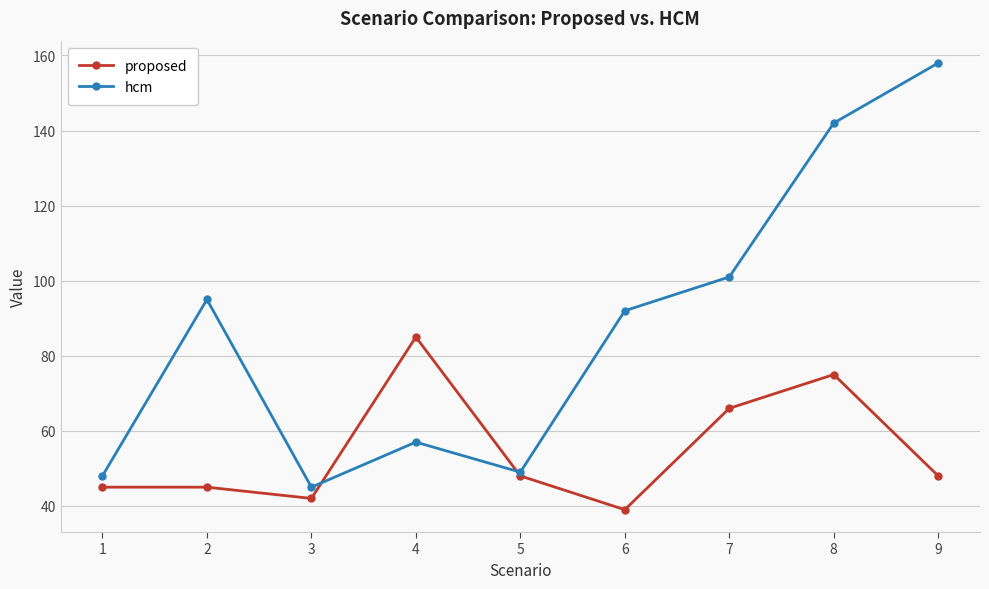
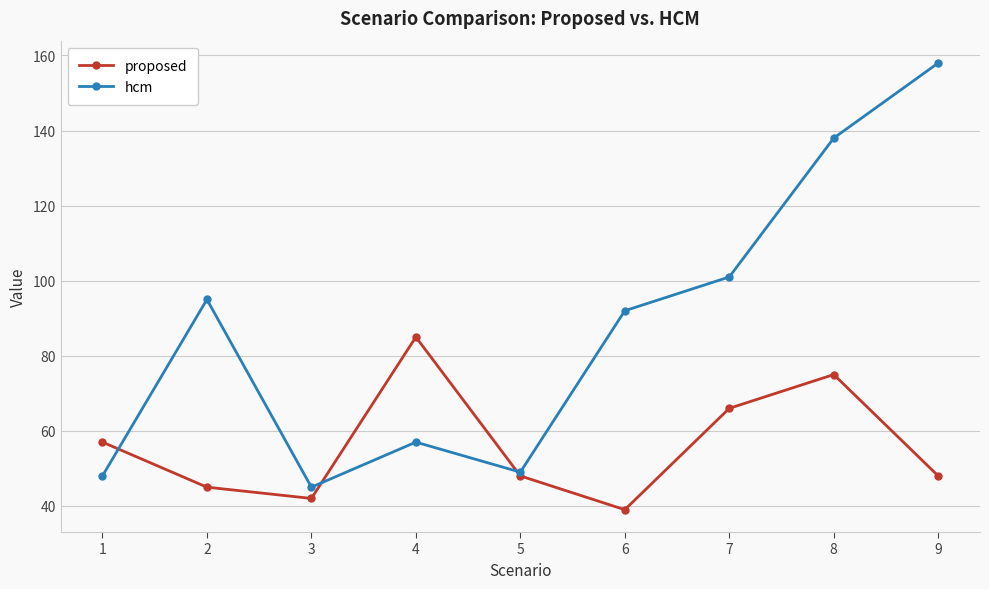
  {
    "proposed": {
-     "1": 45,
+     "1": 57,
      "2": 45,
      "3": 42,
      "4": 85,
      "5": 48,
      "6": 39,
      "7": 66,
      "8": 75,
      "9": 48
    },
    "hcm": {
      "1": 48,
      "2": 95,
      "3": 45,
      "4": 57,
      "5": 49,
      "6": 92,
      "7": 101,
-     "8": 142,
+     "8": 138,
      "9": 158
    }
  }
